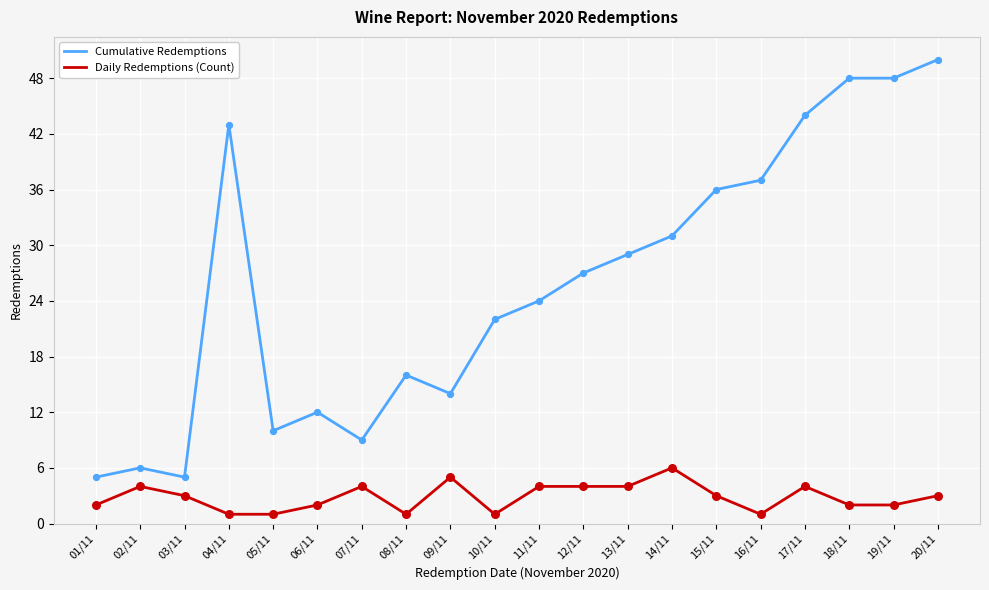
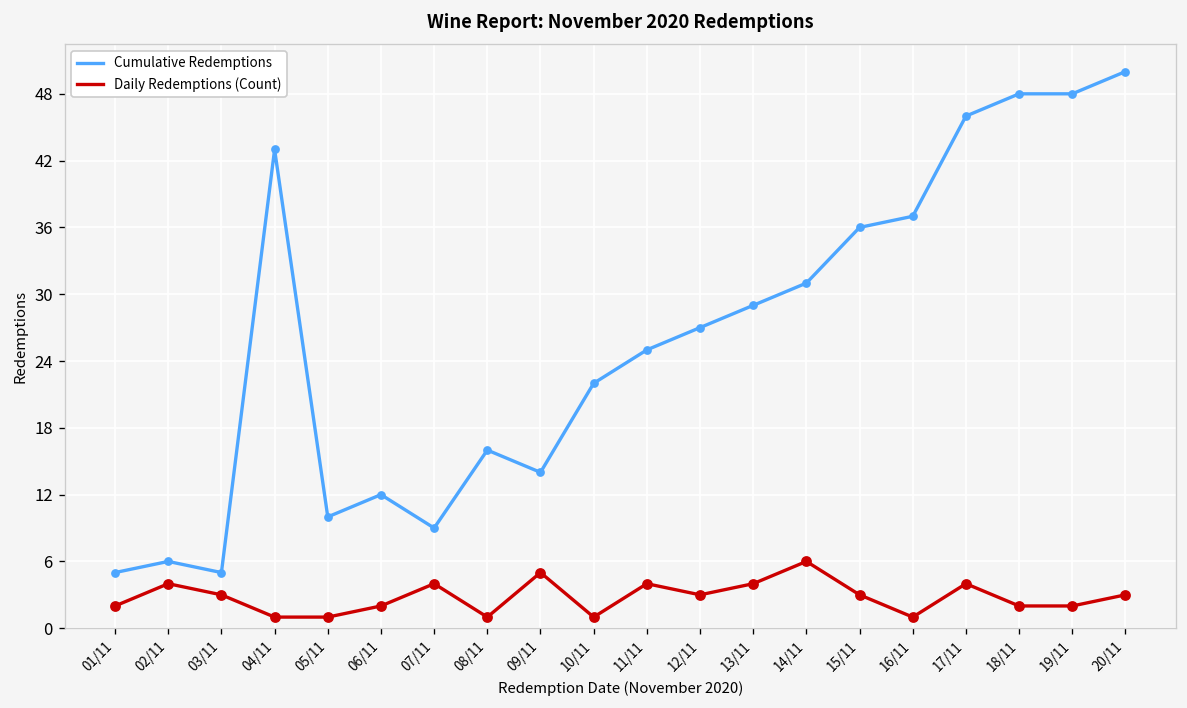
  {
    "Cumulative Redemptions": {
      "01/11": 5,
      "02/11": 6,
      "03/11": 5,
      "04/11": 43,
      "05/11": 10,
      "06/11": 12,
      "07/11": 9,
      "08/11": 16,
      "09/11": 14,
      "10/11": 22,
-     "11/11": 24,
+     "11/11": 25,
      "12/11": 27,
      "13/11": 29,
      "14/11": 31,
      "15/11": 36,
      "16/11": 37,
-     "17/11": 44,
+     "17/11": 46,
      "18/11": 48,
      "19/11": 48,
      "20/11": 50
    },
    "Daily Redemptions (Count)": {
      "01/11": 2,
      "02/11": 4,
      "03/11": 3,
      "04/11": 1,
      "05/11": 1,
      "06/11": 2,
      "07/11": 4,
      "08/11": 1,
      "09/11": 5,
      "10/11": 1,
      "11/11": 4,
-     "12/11": 4,
+     "12/11": 3,
      "13/11": 4,
      "14/11": 6,
      "15/11": 3,
      "16/11": 1,
      "17/11": 4,
      "18/11": 2,
      "19/11": 2,
      "20/11": 3
    }
  }
